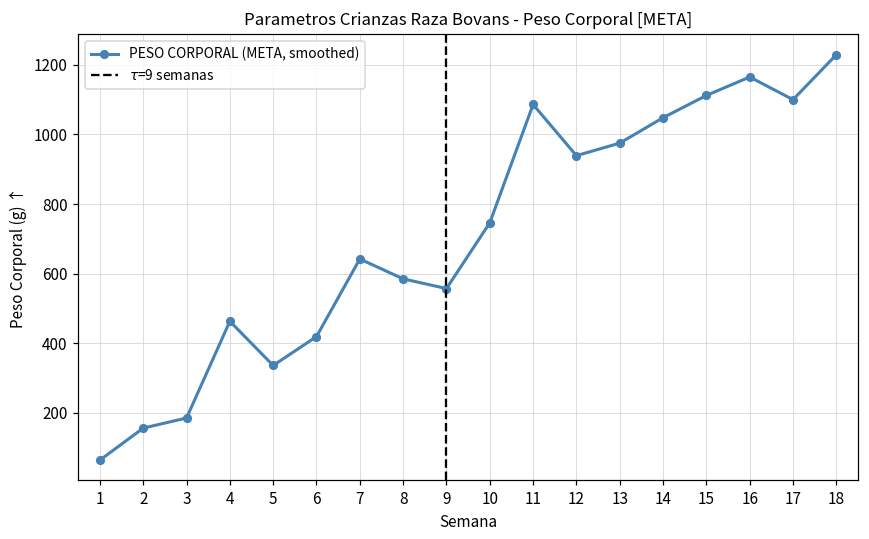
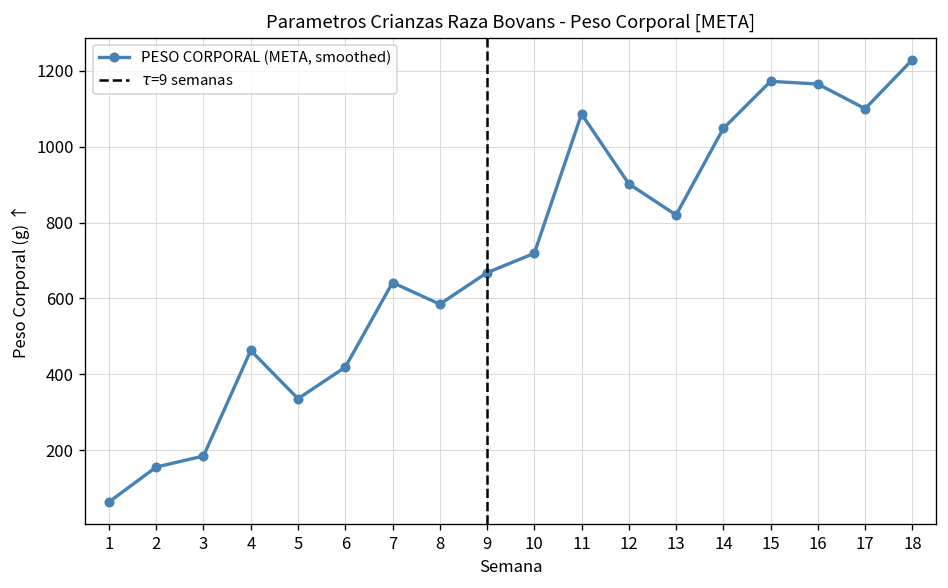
  {
    "1": 60,
    "2": 160,
    "3": 190,
    "4": 460,
    "5": 340,
    "6": 420,
    "7": 640,
    "8": 590,
-   "9": 560,
-   "10": 750,
+   "9": 670,
+   "10": 720,
    "11": 1090,
-   "12": 940,
-   "13": 980,
+   "12": 900,
+   "13": 820,
    "14": 1050,
-   "15": 1110,
+   "15": 1170,
    "16": 1170,
    "17": 1100,
    "18": 1230
  }
